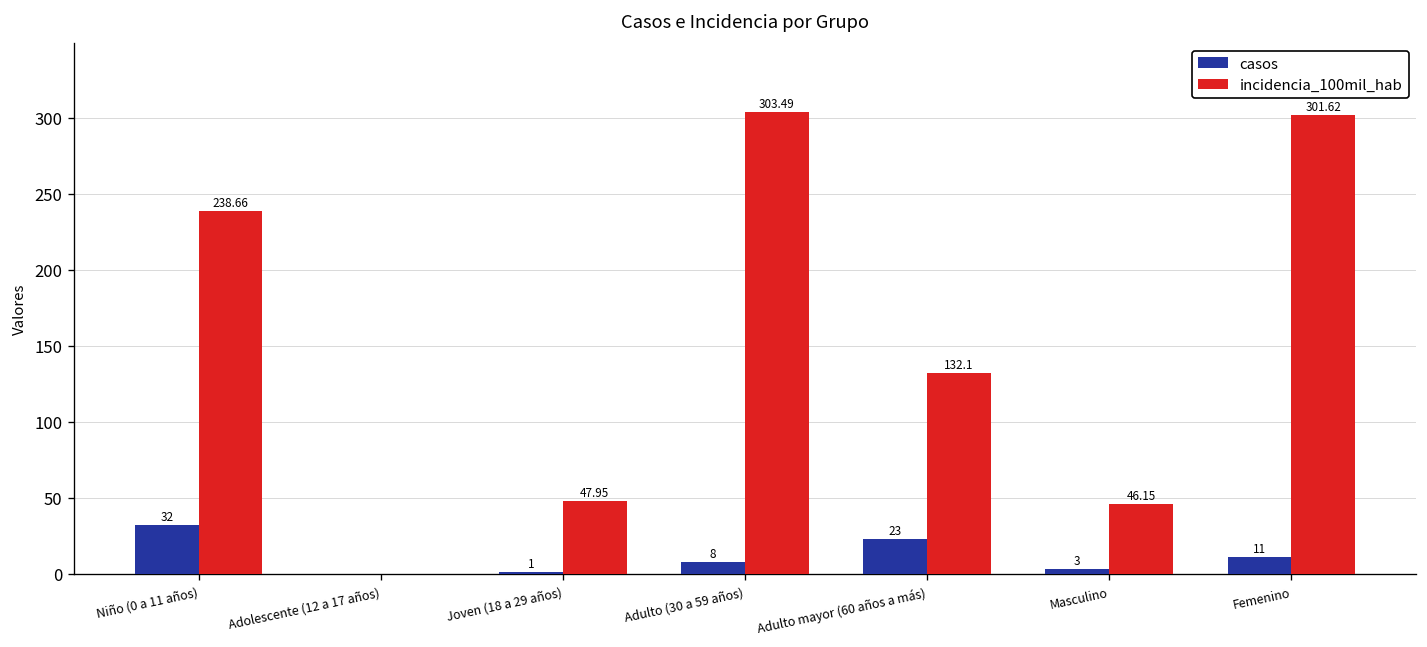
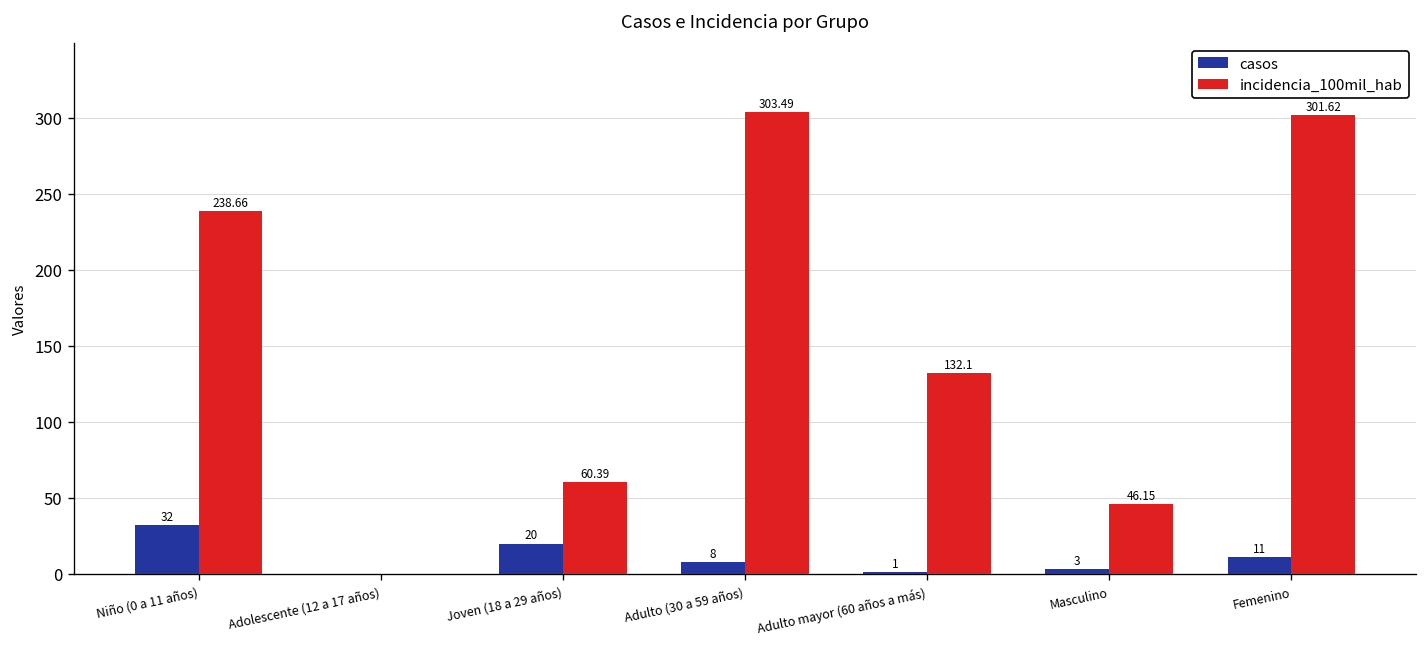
  {
    "casos": {
      "Niño (0 a 11 años)": 32,
-     "Joven (18 a 29 años)": 1,
+     "Joven (18 a 29 años)": 20,
      "Adulto (30 a 59 años)": 8,
-     "Adulto mayor (60 años a más)": 23,
+     "Adulto mayor (60 años a más)": 1,
      "Masculino": 3,
      "Femenino": 11
    },
    "incidencia_100mil_hab": {
      "Niño (0 a 11 años)": 238.66,
-     "Joven (18 a 29 años)": 47.95,
+     "Joven (18 a 29 años)": 60.39,
      "Adulto (30 a 59 años)": 303.49,
      "Adulto mayor (60 años a más)": 132.1,
      "Masculino": 46.15
    }
  }
